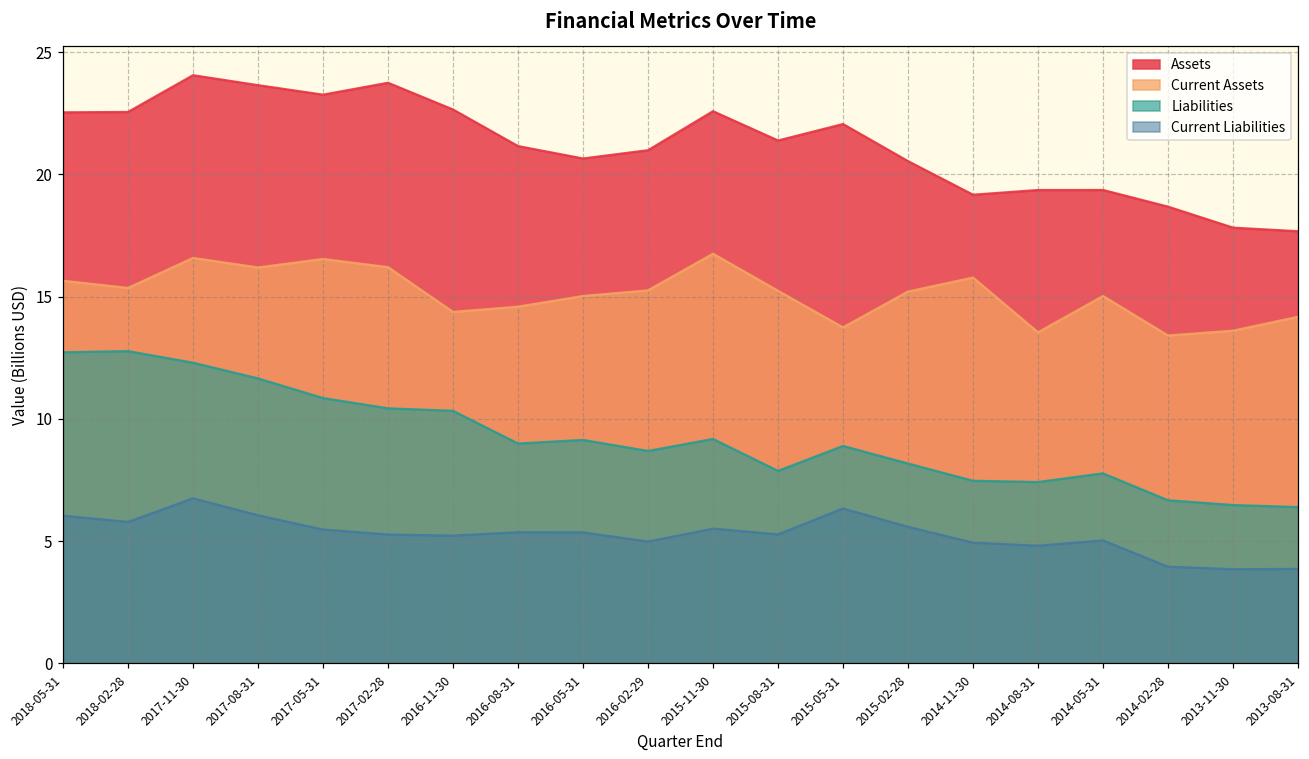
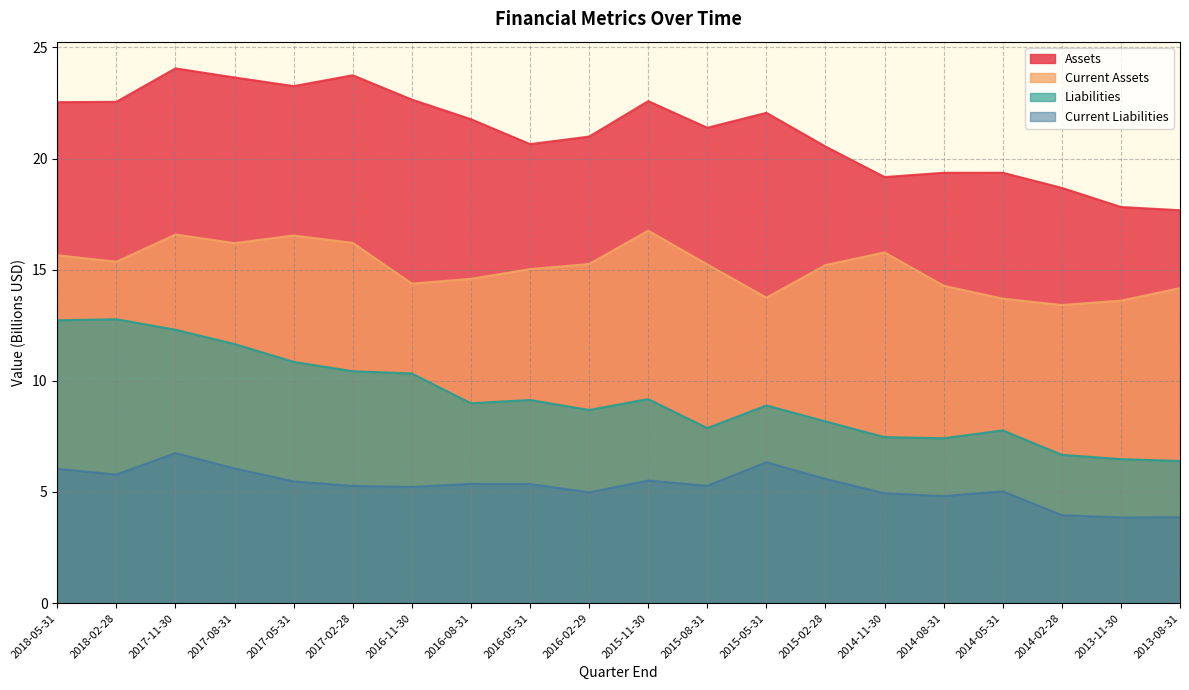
  {
    "Assets": {
      "2018-05-31": 22.5,
      "2018-02-28": 22.6,
      "2017-11-30": 24.1,
      "2017-08-31": 23.6,
      "2017-05-31": 23.3,
      "2017-02-28": 23.7,
      "2016-11-30": 22.7,
-     "2016-08-31": 21.2,
+     "2016-08-31": 21.8,
      "2016-05-31": 20.6,
      "2016-02-29": 21.0,
      "2015-11-30": 22.6,
      "2015-08-31": 21.4,
      "2015-05-31": 22.1,
      "2015-02-28": 20.5,
      "2014-11-30": 19.2,
      "2014-08-31": 19.4,
      "2014-05-31": 19.4,
      "2014-02-28": 18.7,
      "2013-11-30": 17.8,
      "2013-08-31": 17.7
    },
    "Current Assets": {
      "2018-05-31": 15.7,
      "2018-02-28": 15.4,
      "2017-11-30": 16.6,
      "2017-08-31": 16.2,
      "2017-05-31": 16.5,
      "2017-02-28": 16.2,
      "2016-11-30": 14.4,
      "2016-08-31": 14.6,
      "2016-05-31": 15.0,
      "2016-02-29": 15.3,
      "2015-11-30": 16.8,
      "2015-08-31": 15.2,
      "2015-05-31": 13.7,
      "2015-02-28": 15.2,
      "2014-11-30": 15.8,
-     "2014-08-31": 13.5,
-     "2014-05-31": 15.0,
+     "2014-08-31": 14.3,
+     "2014-05-31": 13.7,
      "2014-02-28": 13.4,
      "2013-11-30": 13.6,
      "2013-08-31": 14.2
    }
  }
